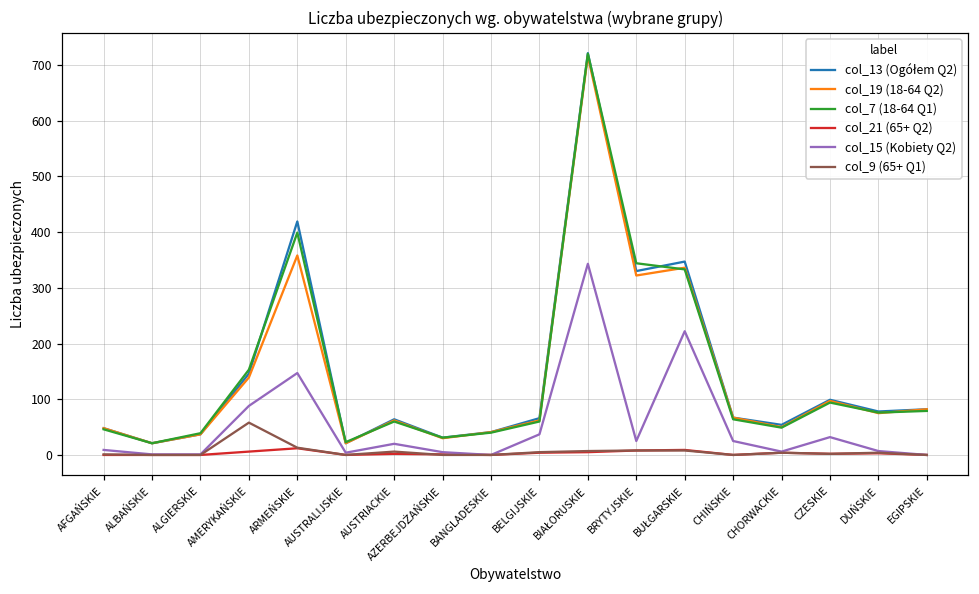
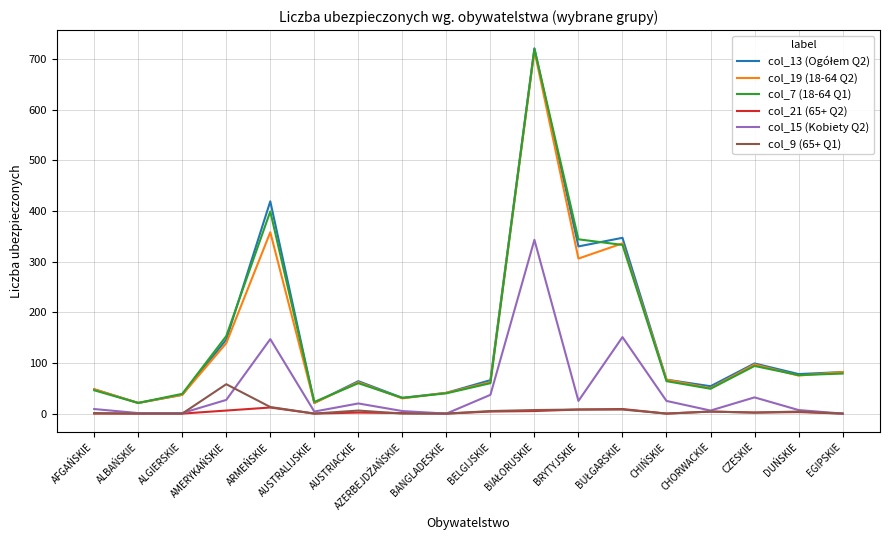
  {
    "col_13 (Ogółem Q2)": {
      "AMERYKAŃSKIE": 150,
      "ARMEŃSKIE": 420,
      "BRYTYJSKIE": 330,
      "BUŁGARSKIE": 350
    },
    "col_19 (18-64 Q2)": {
      "AMERYKAŃSKIE": 140,
      "ARMEŃSKIE": 360,
-     "BRYTYJSKIE": 320
+     "BRYTYJSKIE": 310
    },
    "col_7 (18-64 Q1)": {
      "AMERYKAŃSKIE": 150,
      "ARMEŃSKIE": 400,
      "BRYTYJSKIE": 340
    },
    "col_21 (65+ Q2)": {
      "AMERYKAŃSKIE": 10
    },
    "col_15 (Kobiety Q2)": {
      "AFGAŃSKIE": 10,
-     "AMERYKAŃSKIE": 90,
+     "AMERYKAŃSKIE": 30,
      "ARMEŃSKIE": 150,
      "AUSTRIACKIE": 20,
      "BELGIJSKIE": 40,
      "BIAŁORUSKIE": 340,
      "BRYTYJSKIE": 30,
-     "BUŁGARSKIE": 220,
+     "BUŁGARSKIE": 150,
      "CHIŃSKIE": 30,
      "CZESKIE": 30
    },
    "col_9 (65+ Q1)": {
      "AMERYKAŃSKIE": 60
    }
  }
